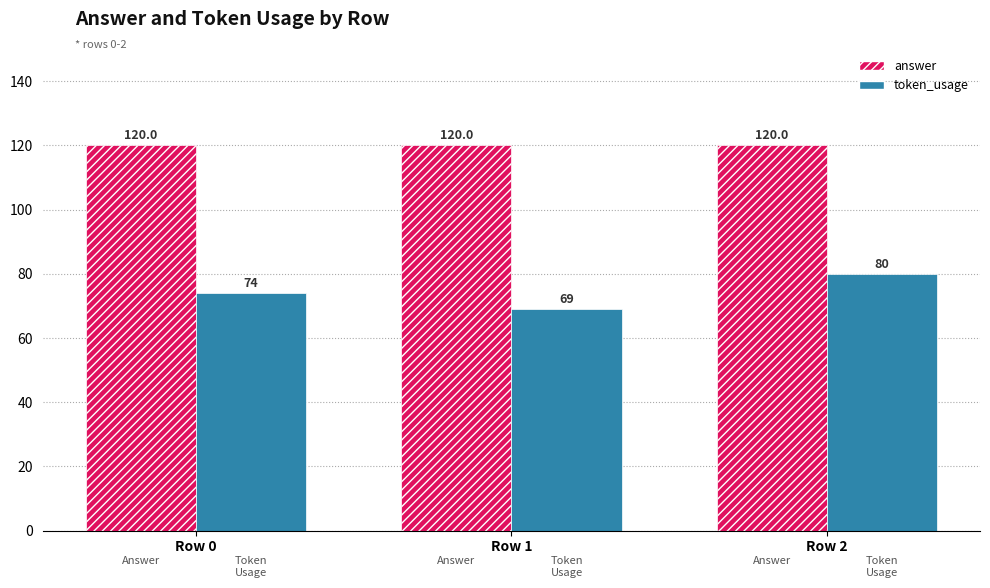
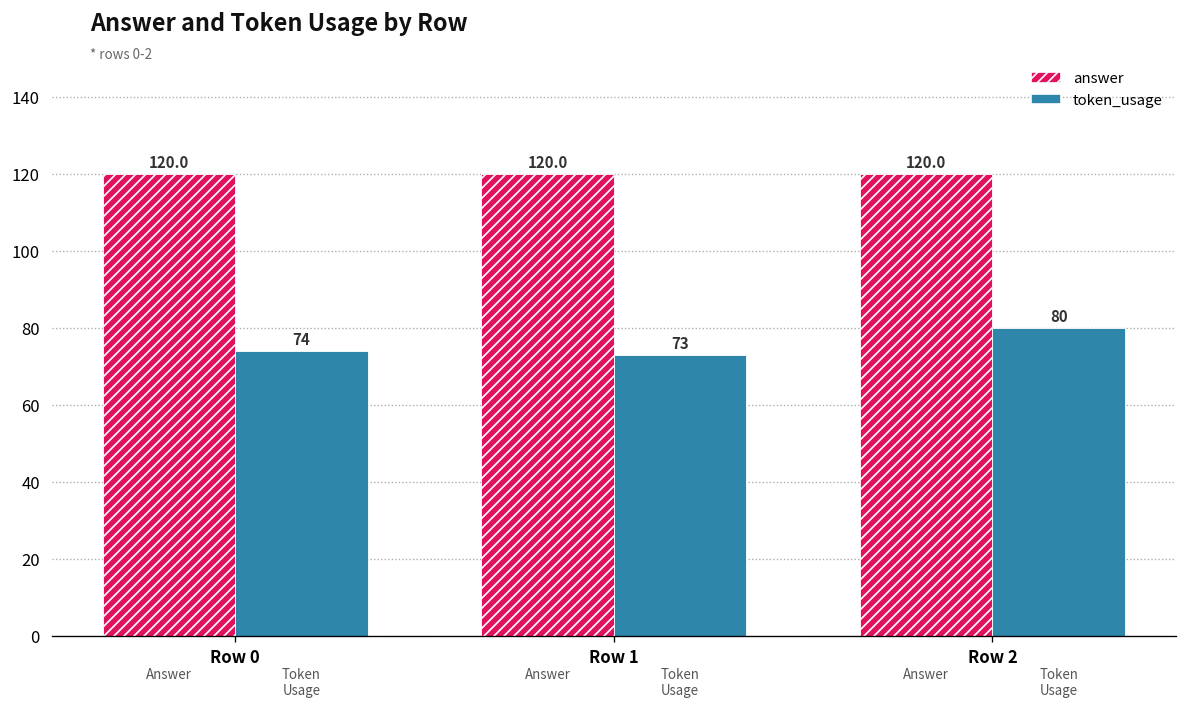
  {
    "answer": {
      "Row 0": 120.0,
      "Row 1": 120.0,
      "Row 2": 120.0
    },
    "token_usage": {
      "Row 0": 74,
-     "Row 1": 69,
+     "Row 1": 73,
      "Row 2": 80
    }
  }
